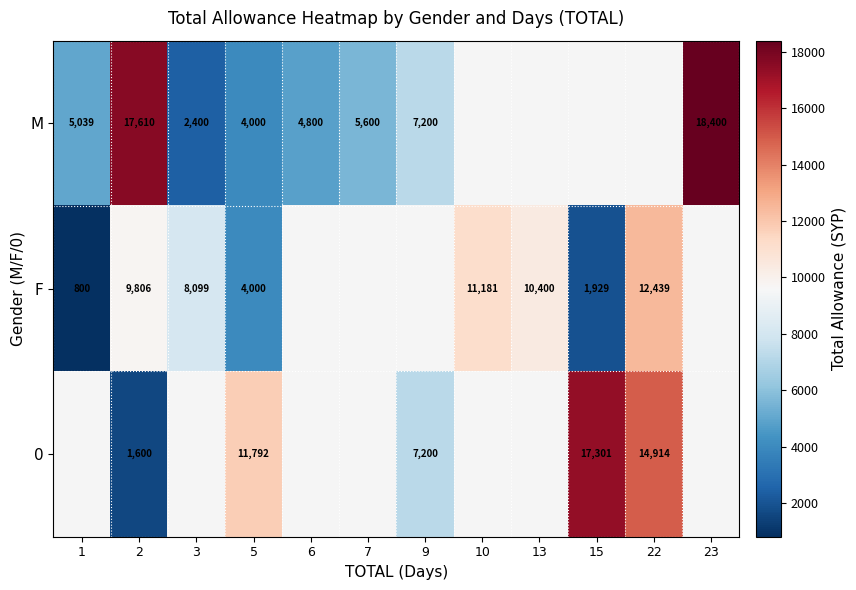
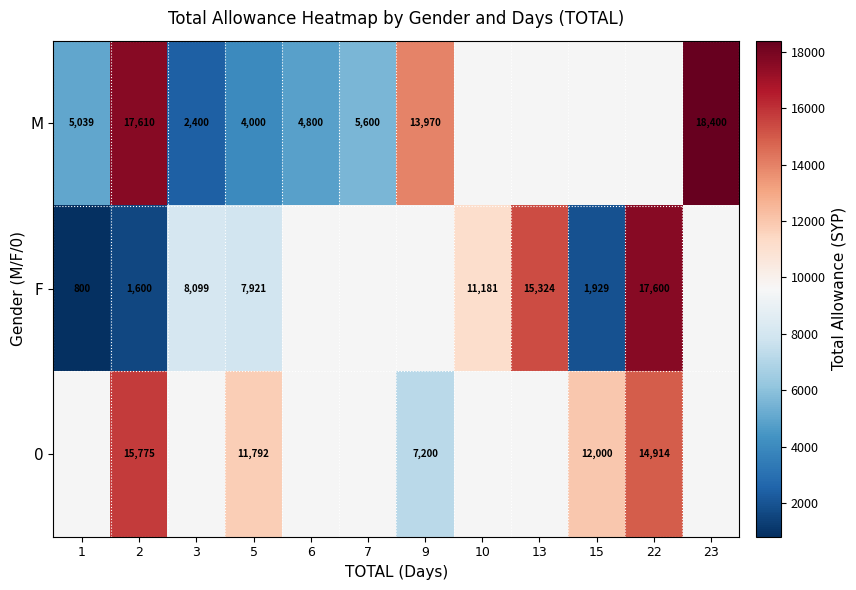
  {
    "M": {
      "1": "5,039",
      "2": "17,610",
      "3": "2,400",
      "5": "4,000",
      "6": "4,800",
      "7": "5,600",
-     "9": "7,200",
+     "9": "13,970",
      "23": "18,400"
    },
    "F": {
      "1": "800",
-     "2": "9,806",
+     "2": "1,600",
      "3": "8,099",
-     "5": "4,000",
+     "5": "7,921",
      "10": "11,181",
-     "13": "10,400",
+     "13": "15,324",
      "15": "1,929",
-     "22": "12,439"
+     "22": "17,600"
    },
    "0": {
-     "2": "1,600",
+     "2": "15,775",
      "5": "11,792",
      "9": "7,200",
-     "15": "17,301",
+     "15": "12,000",
      "22": "14,914"
    }
  }
